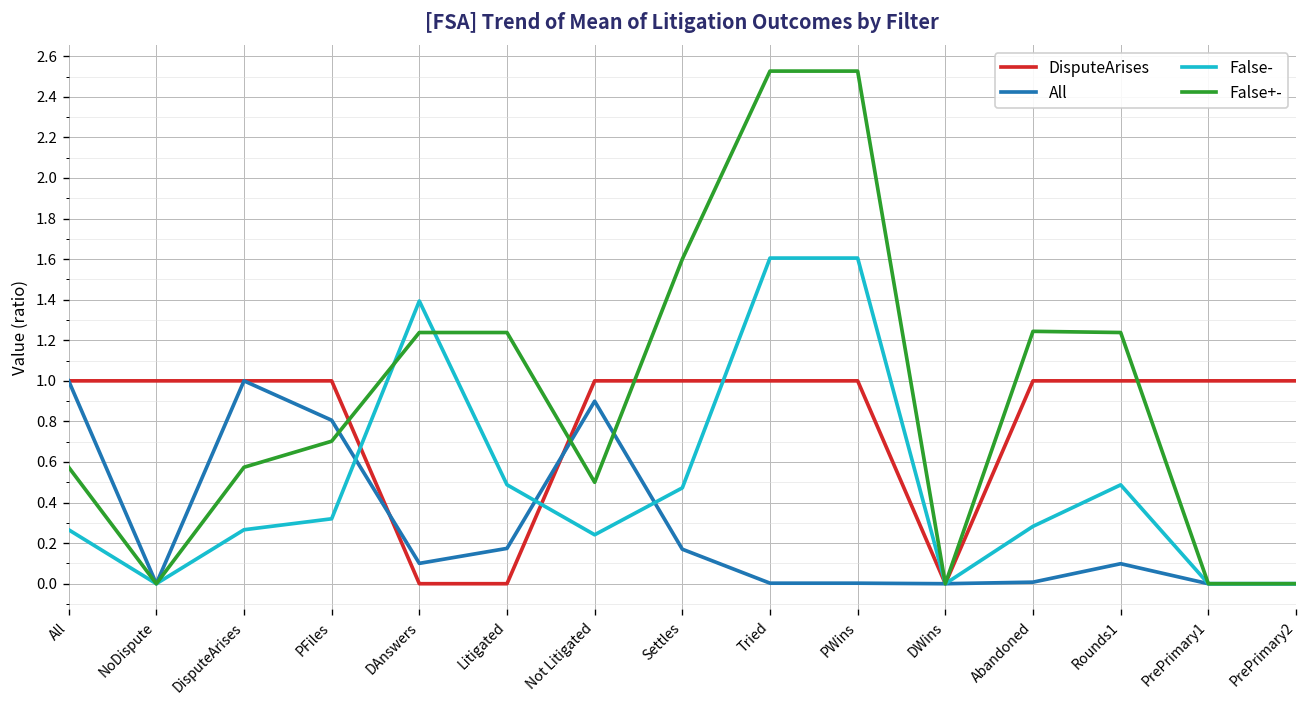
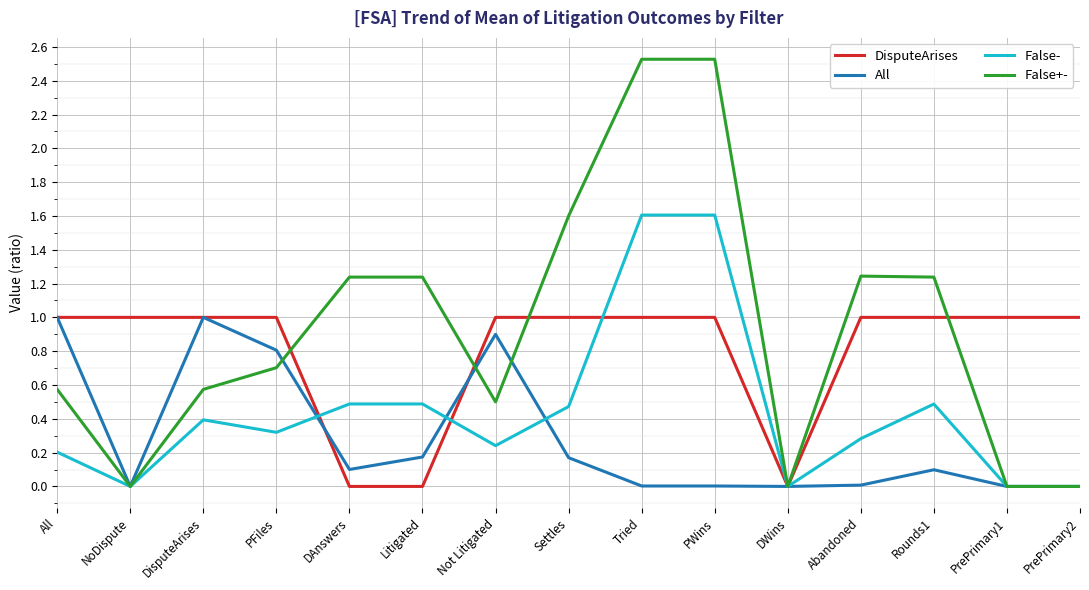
  {
    "DisputeArises": {
      "NoDispute": 1.00,
      "PFiles": 1.00,
      "DAnswers": 0.00,
      "Litigated": 0.00,
      "Not Litigated": 1.00,
      "Settles": 1.00,
      "Tried": 1.00,
      "PWins": 1.00,
      "Abandoned": 1.00,
      "Rounds1": 1.00,
      "PrePrimary1": 1.00,
      "PrePrimary2": 1.00
    },
    "All": {
      "PFiles": 0.81,
      "DAnswers": 0.10,
      "Litigated": 0.17,
      "Not Litigated": 0.90,
      "Settles": 0.17,
      "Tried": 0.00,
      "PWins": 0.00,
      "Abandoned": 0.01,
      "Rounds1": 0.10
    },
    "False-": {
-     "All": 0.27,
-     "DisputeArises": 0.27,
+     "All": 0.20,
+     "DisputeArises": 0.39,
      "PFiles": 0.32,
-     "DAnswers": 1.39,
+     "DAnswers": 0.49,
      "Litigated": 0.49,
      "Not Litigated": 0.24,
      "Settles": 0.47,
      "Tried": 1.61,
      "PWins": 1.61,
      "Abandoned": 0.28,
      "Rounds1": 0.49
    },
    "False+-": {
      "All": 0.57,
      "DisputeArises": 0.57,
      "PFiles": 0.70,
      "DAnswers": 1.24,
      "Litigated": 1.24,
      "Not Litigated": 0.50,
      "Settles": 1.60,
      "Tried": 2.53,
      "PWins": 2.53,
      "Abandoned": 1.24,
      "Rounds1": 1.24
    }
  }
